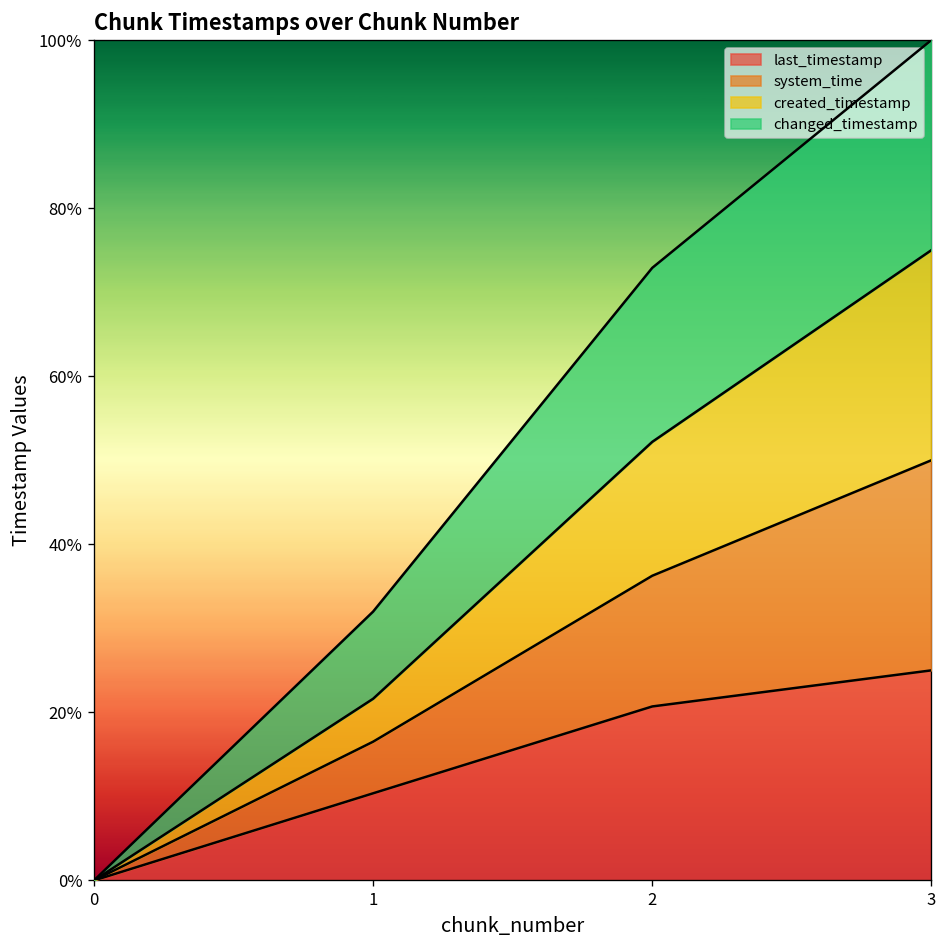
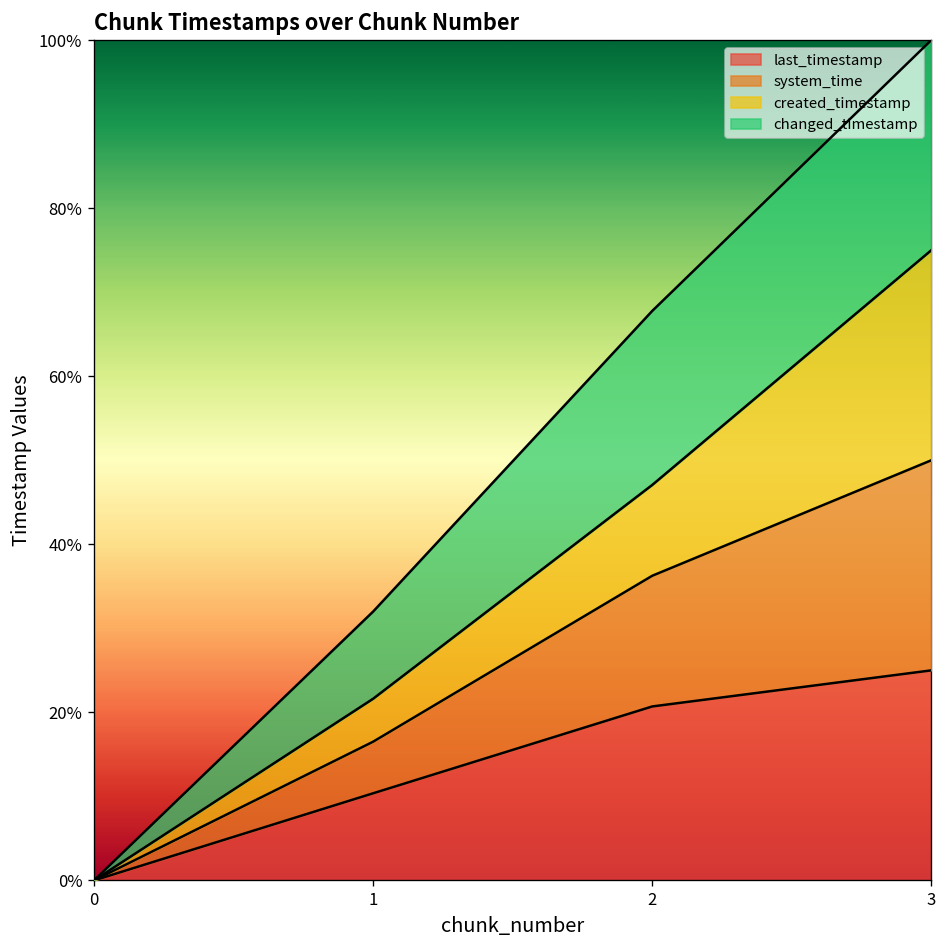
  {
    "created_timestamp": {
      "1": "5%",
-     "2": "16%",
+     "2": "11%",
      "3": "25%"
    },
    "changed_timestamp": {
      "1": "10%",
      "2": "21%",
      "3": "25%"
    }
  }
